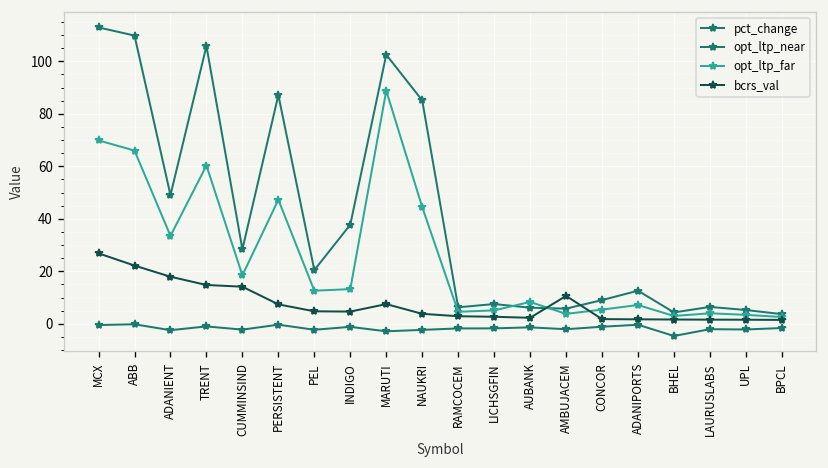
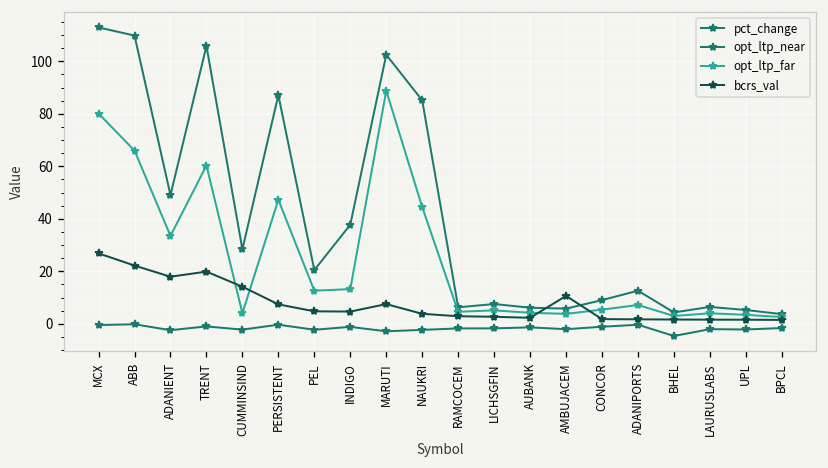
  {
    "opt_ltp_far": {
-     "MCX": 70,
+     "MCX": 80,
      "ABB": 66,
      "ADANIENT": 34,
      "TRENT": 60,
-     "CUMMINSIND": 18,
+     "CUMMINSIND": 4,
      "PERSISTENT": 47,
      "PEL": 13,
      "INDIGO": 13,
      "MARUTI": 89,
      "NAUKRI": 44,
      "RAMCOCEM": 5,
      "LICHSGFIN": 5,
-     "AUBANK": 8,
+     "AUBANK": 4,
      "AMBUJACEM": 4,
      "CONCOR": 5,
      "ADANIPORTS": 7,
      "BHEL": 3,
      "LAURUSLABS": 4,
      "UPL": 3
    },
    "bcrs_val": {
      "MCX": 27,
      "ABB": 22,
      "ADANIENT": 18,
-     "TRENT": 15,
+     "TRENT": 20,
      "CUMMINSIND": 14,
      "PERSISTENT": 7,
      "PEL": 5,
      "INDIGO": 5,
      "MARUTI": 8,
      "NAUKRI": 4,
      "RAMCOCEM": 3,
      "LICHSGFIN": 3,
      "AUBANK": 2,
      "AMBUJACEM": 11,
      "CONCOR": 2,
      "ADANIPORTS": 2,
      "BHEL": 2,
      "LAURUSLABS": 2,
      "UPL": 2
    }
  }
